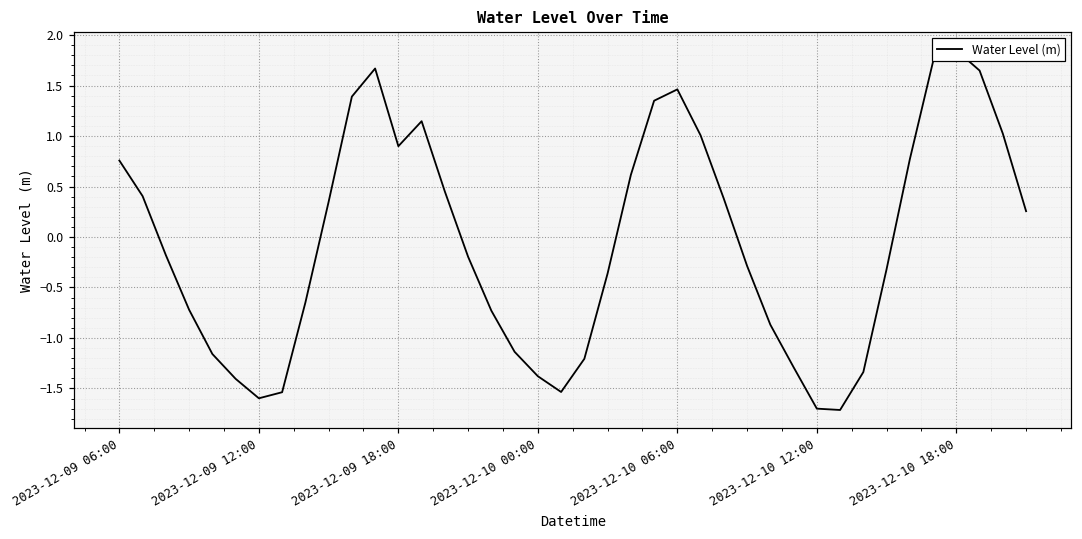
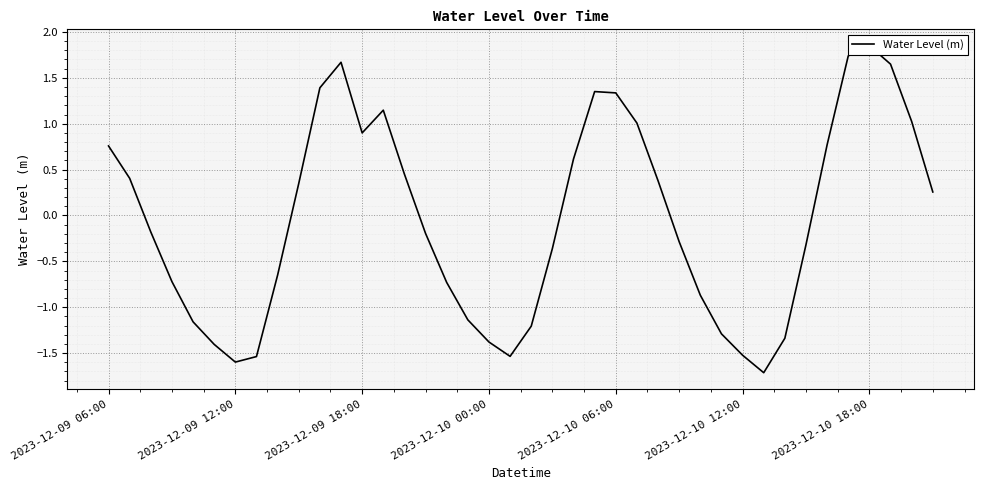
  {
    "2023-12-09 06:00": 0.8,
    "2023-12-09 12:00": -1.6,
    "2023-12-09 18:00": 0.9,
    "2023-12-10 00:00": -1.4,
-   "2023-12-10 06:00": 1.5,
-   "2023-12-10 12:00": -1.7
+   "2023-12-10 06:00": 1.3,
+   "2023-12-10 12:00": -1.5
  }
